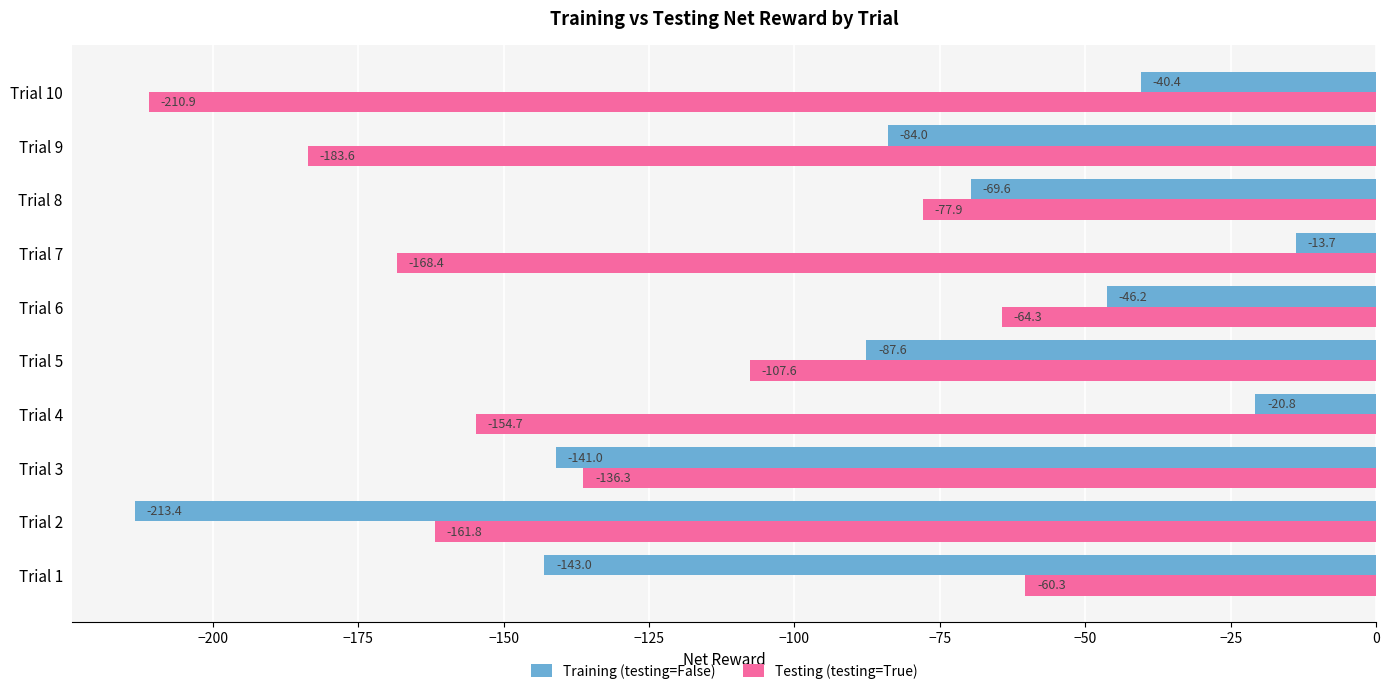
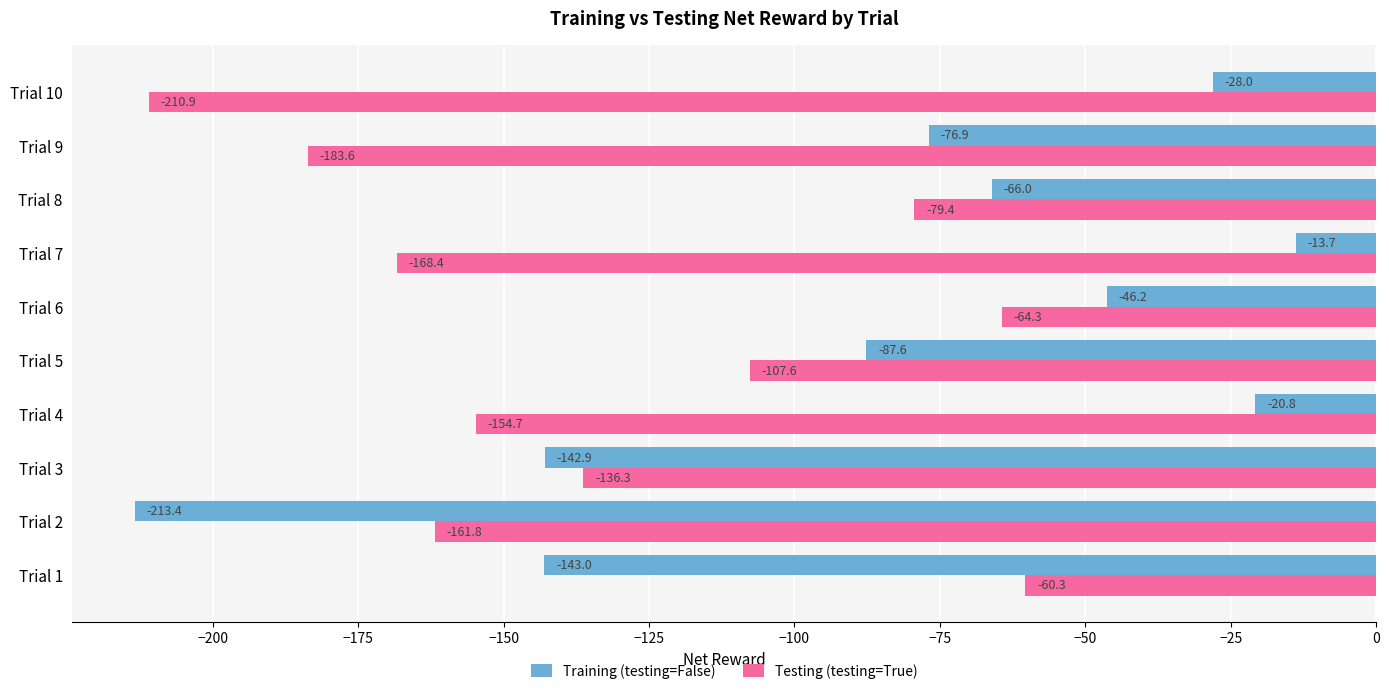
  {
    "Training (testing=False)": {
-     "Trial 10": -40.4,
-     "Trial 9": -84.0,
-     "Trial 8": -69.6,
+     "Trial 10": -28.0,
+     "Trial 9": -76.9,
+     "Trial 8": -66.0,
      "Trial 7": -13.7,
      "Trial 6": -46.2,
      "Trial 5": -87.6,
      "Trial 4": -20.8,
-     "Trial 3": -141.0,
+     "Trial 3": -142.9,
      "Trial 2": -213.4,
      "Trial 1": -143.0
    },
    "Testing (testing=True)": {
      "Trial 10": -210.9,
      "Trial 9": -183.6,
-     "Trial 8": -77.9,
+     "Trial 8": -79.4,
      "Trial 7": -168.4,
      "Trial 6": -64.3,
      "Trial 5": -107.6,
      "Trial 4": -154.7,
      "Trial 3": -136.3,
      "Trial 2": -161.8,
      "Trial 1": -60.3
    }
  }
